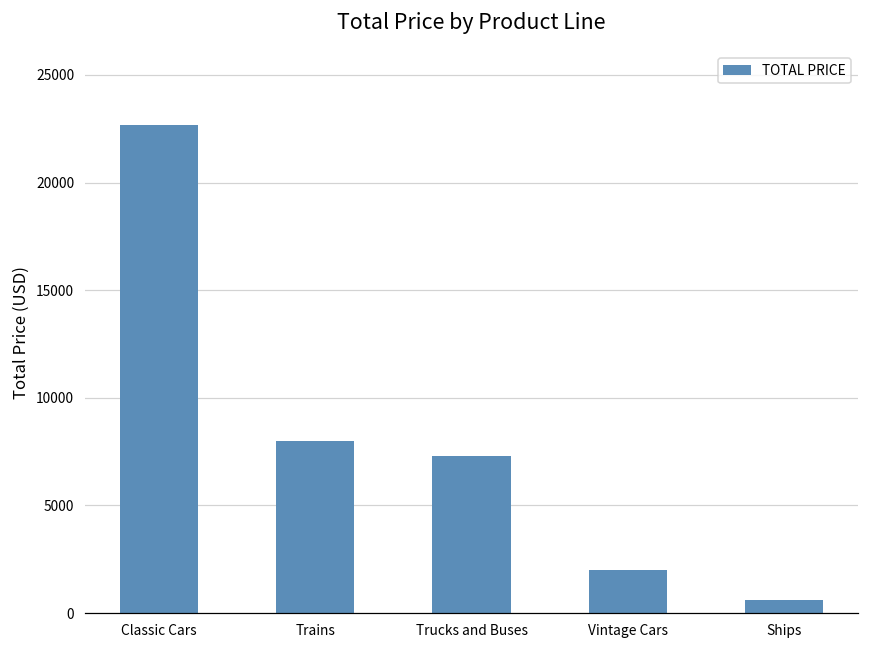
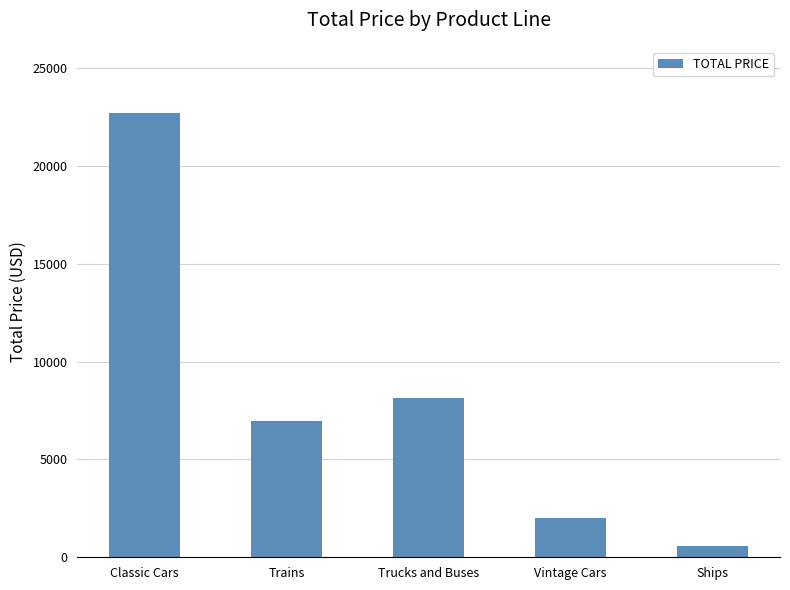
  {
    "Classic Cars": 22700,
-   "Trains": 8000,
-   "Trucks and Buses": 7300,
+   "Trains": 7000,
+   "Trucks and Buses": 8200,
    "Vintage Cars": 2000,
    "Ships": 600
  }
